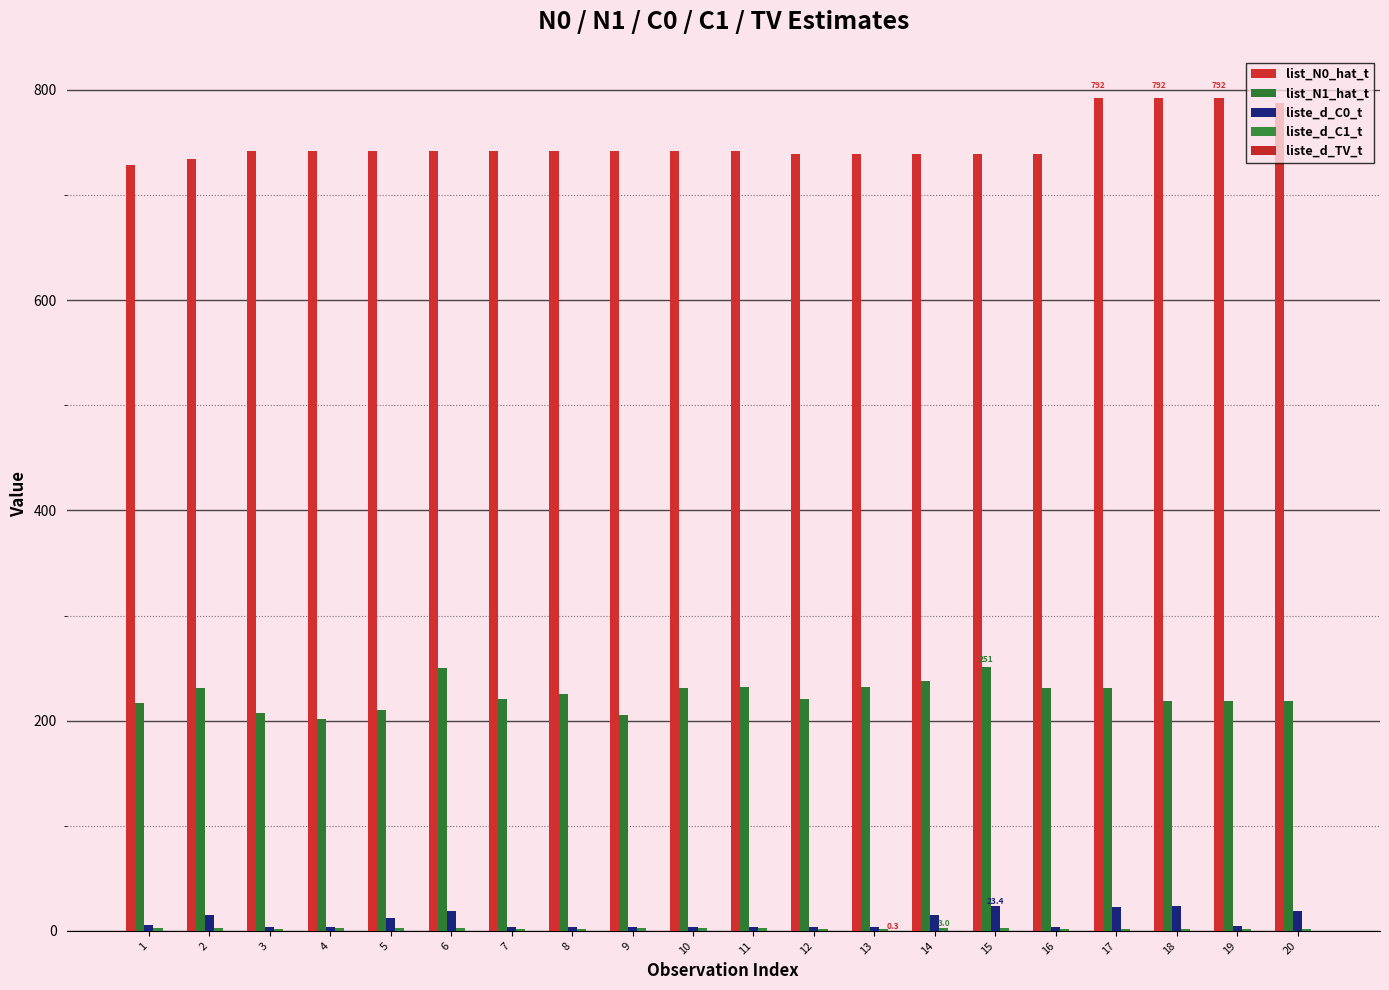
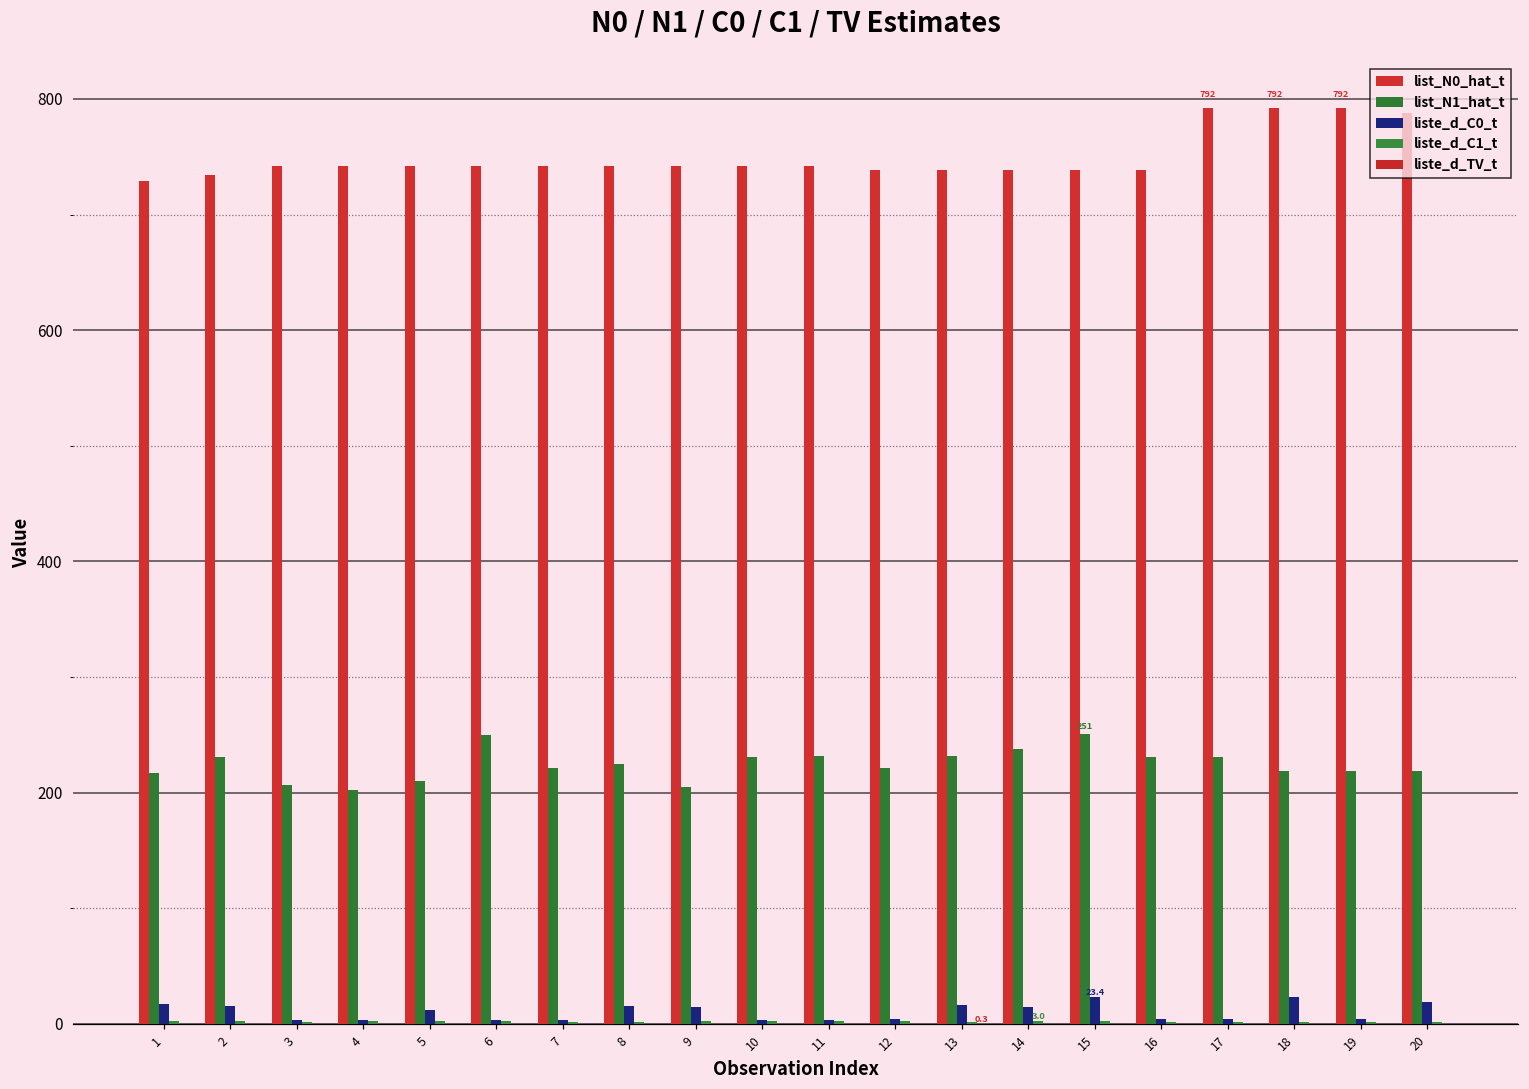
  {
    "liste_d_C0_t": {
-     "1": 6,
+     "1": 17,
      "2": 16,
      "3": 4,
      "4": 4,
      "5": 12,
-     "6": 19,
+     "6": 4,
      "7": 4,
-     "8": 4,
-     "9": 4,
+     "8": 15,
+     "9": 15,
      "10": 4,
      "11": 4,
      "12": 4,
-     "13": 4,
+     "13": 17,
      "14": 15,
      "16": 4,
-     "17": 23,
+     "17": 5,
      "18": 23,
      "19": 5,
      "20": 19
    }
  }
